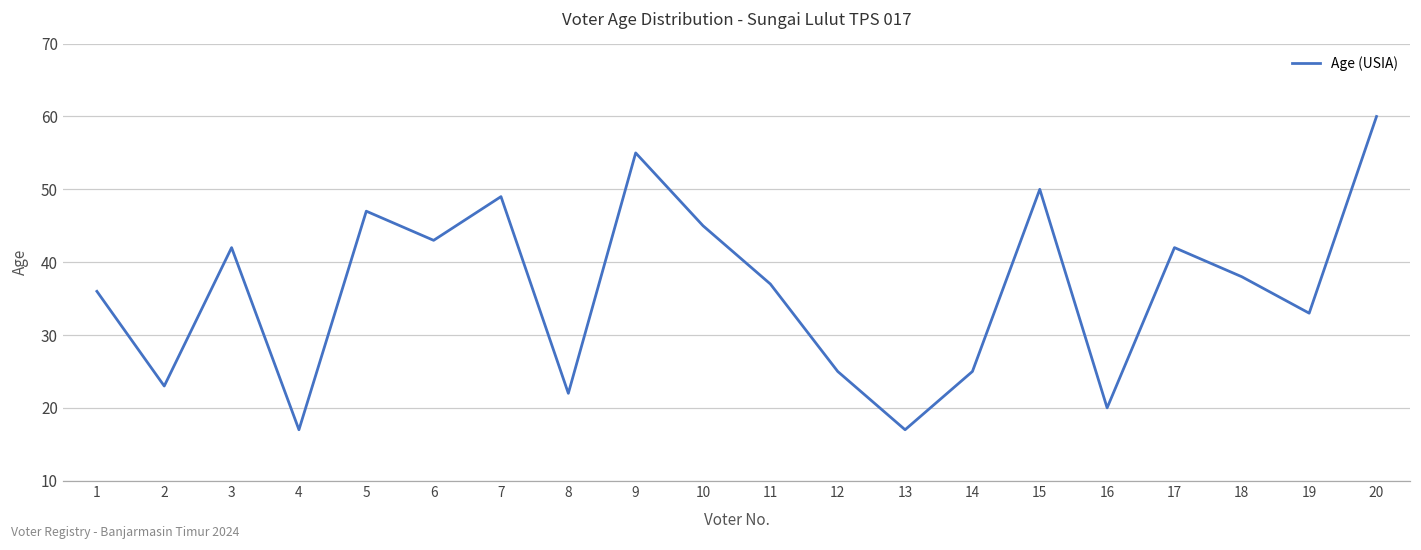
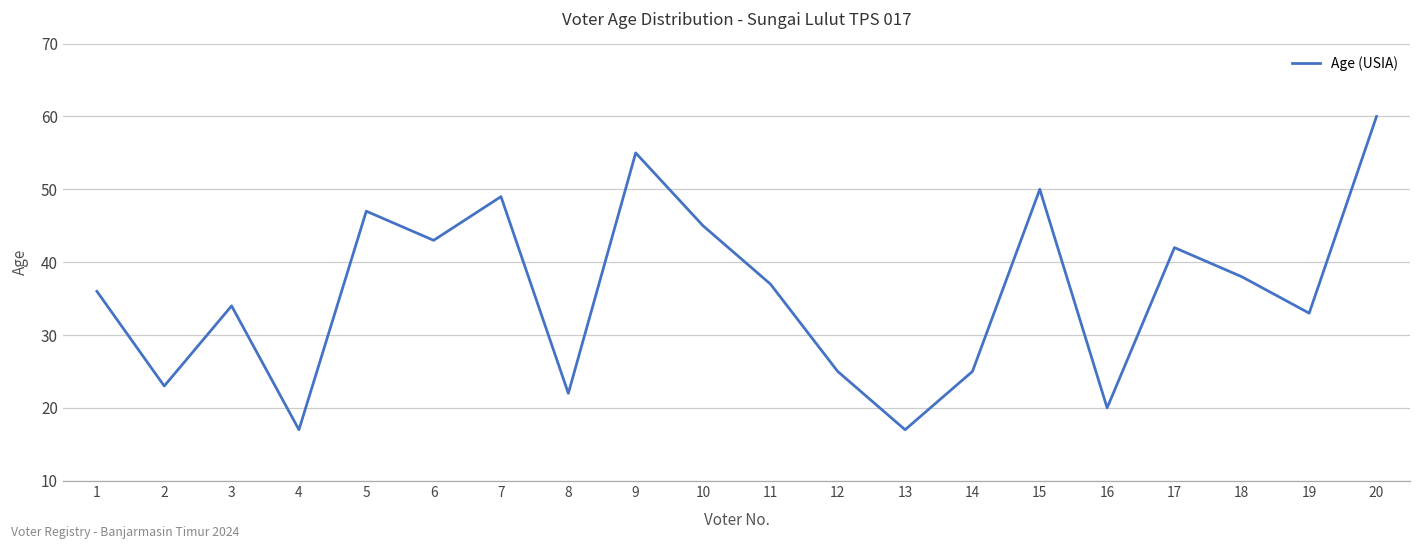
  {
    "1": 36,
    "2": 23,
-   "3": 42,
+   "3": 34,
    "4": 17,
    "5": 47,
    "6": 43,
    "7": 49,
    "8": 22,
    "9": 55,
    "10": 45,
    "11": 37,
    "12": 25,
    "13": 17,
    "14": 25,
    "15": 50,
    "16": 20,
    "17": 42,
    "18": 38,
    "19": 33,
    "20": 60
  }
